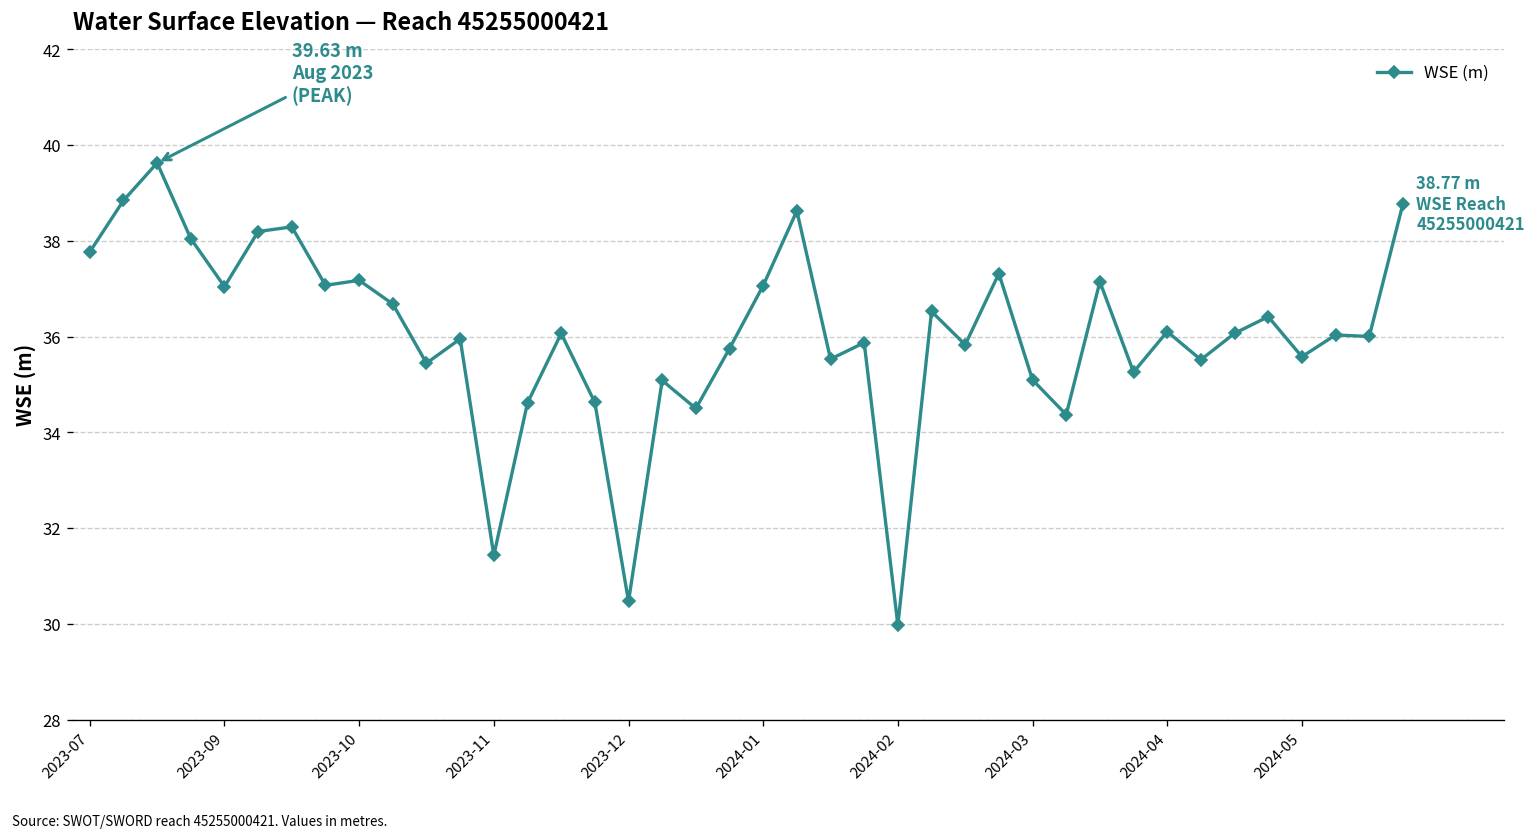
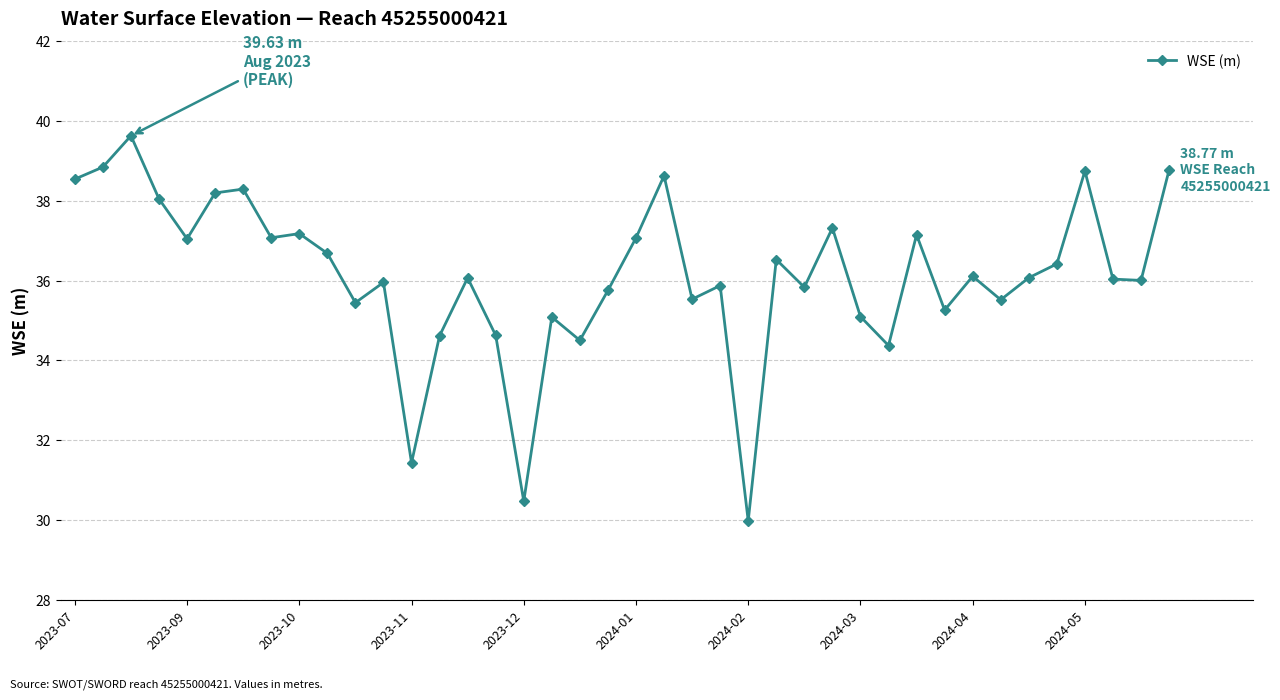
  {
-   "2023-07": 37.8,
+   "2023-07": 38.5,
    "2023-09": 37.0,
    "2023-10": 37.2,
    "2023-11": 31.4,
    "2023-12": 30.5,
    "2024-01": 37.1,
    "2024-02": 30.0,
    "2024-03": 35.1,
    "2024-04": 36.1,
-   "2024-05": 35.6
+   "2024-05": 38.7
  }
